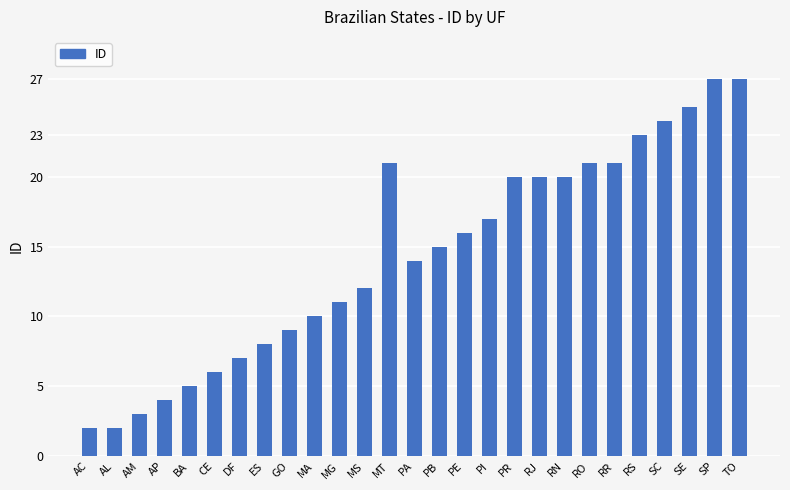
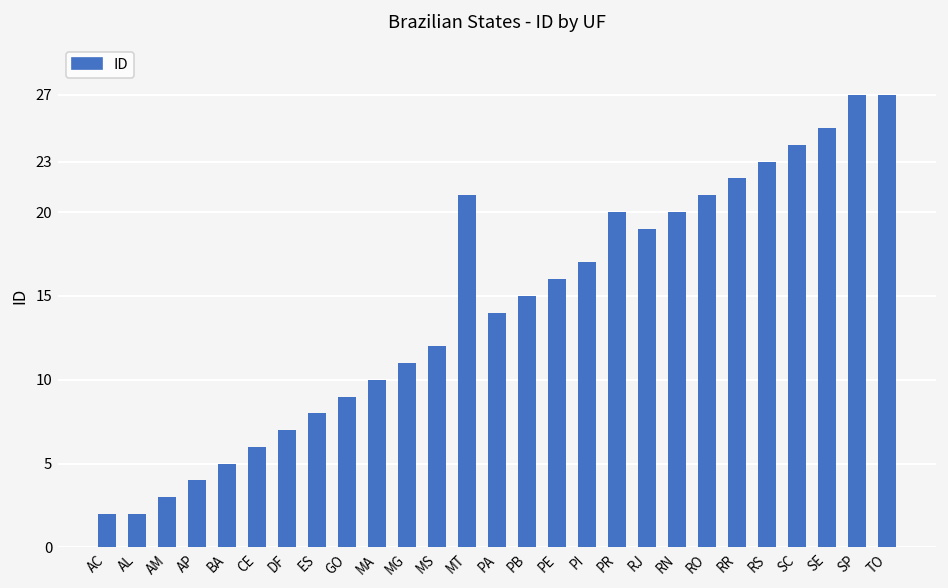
  {
    "AC": 2,
    "AL": 2,
    "AM": 3,
    "AP": 4,
    "BA": 5,
    "CE": 6,
    "DF": 7,
    "ES": 8,
    "GO": 9,
    "MA": 10,
    "MG": 11,
    "MS": 12,
    "MT": 21,
    "PA": 14,
    "PB": 15,
    "PE": 16,
    "PI": 17,
    "PR": 20,
-   "RJ": 20,
+   "RJ": 19,
    "RN": 20,
    "RO": 21,
-   "RR": 21,
+   "RR": 22,
    "RS": 23,
    "SC": 24,
    "SE": 25,
    "SP": 27,
    "TO": 27
  }
